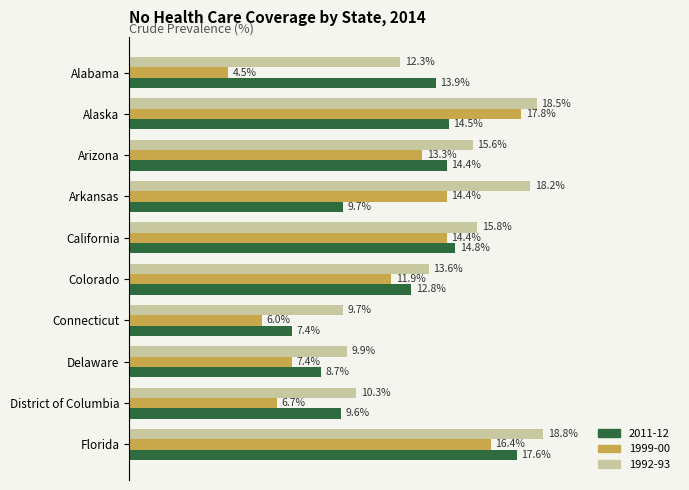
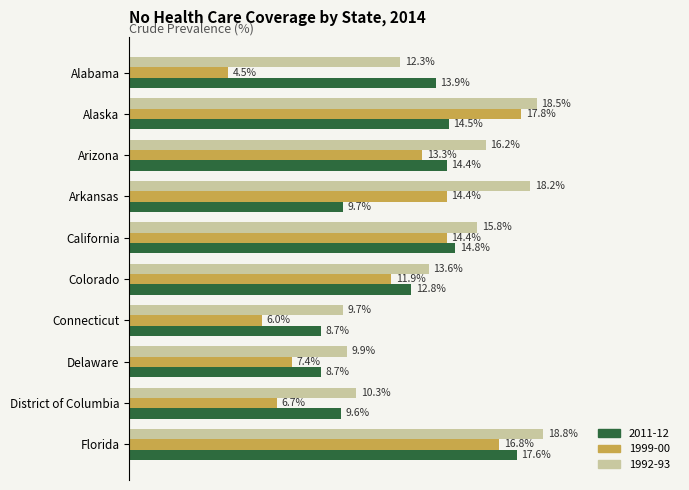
  {
    "2011-12": {
      "Alabama": "13.9%",
      "Alaska": "14.5%",
      "Arizona": "14.4%",
      "Arkansas": "9.7%",
      "California": "14.8%",
      "Colorado": "12.8%",
-     "Connecticut": "7.4%",
+     "Connecticut": "8.7%",
      "Delaware": "8.7%",
      "District of Columbia": "9.6%",
      "Florida": "17.6%"
    },
    "1999-00": {
      "Alabama": "4.5%",
      "Alaska": "17.8%",
      "Arizona": "13.3%",
      "Arkansas": "14.4%",
      "California": "14.4%",
      "Colorado": "11.9%",
      "Connecticut": "6.0%",
      "Delaware": "7.4%",
      "District of Columbia": "6.7%",
-     "Florida": "16.4%"
+     "Florida": "16.8%"
    },
    "1992-93": {
      "Alabama": "12.3%",
      "Alaska": "18.5%",
-     "Arizona": "15.6%",
+     "Arizona": "16.2%",
      "Arkansas": "18.2%",
      "California": "15.8%",
      "Colorado": "13.6%",
      "Connecticut": "9.7%",
      "Delaware": "9.9%",
      "District of Columbia": "10.3%",
      "Florida": "18.8%"
    }
  }
